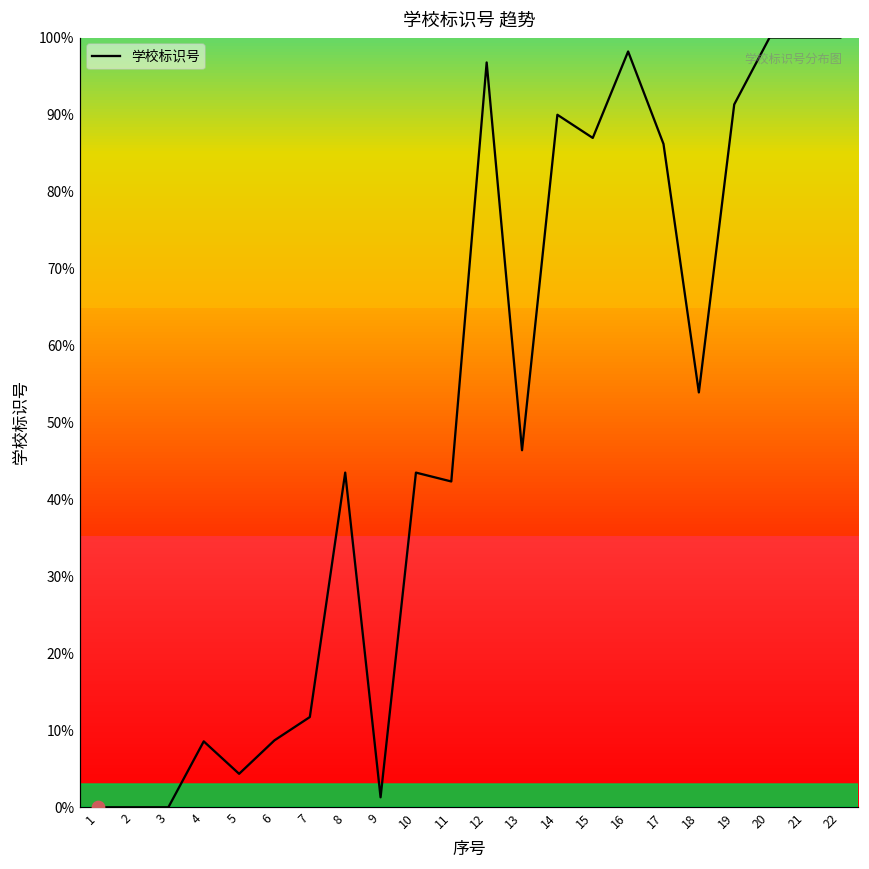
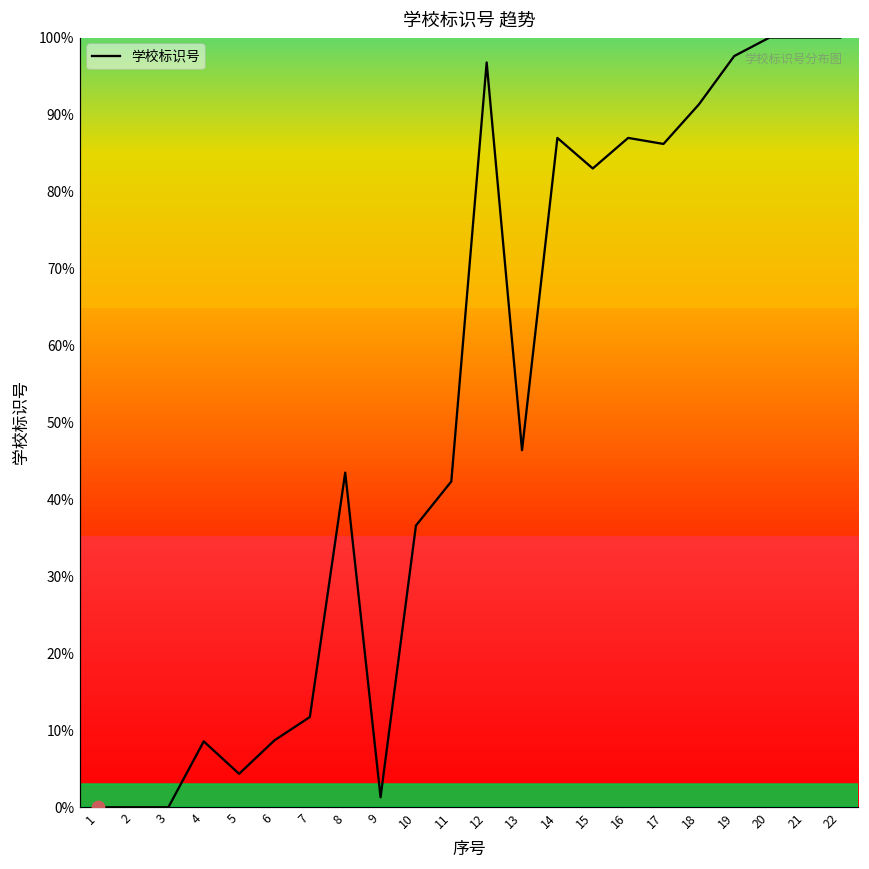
  {
    "学校标识号": {
      "4": "9%",
      "5": "4%",
      "6": "9%",
      "7": "12%",
      "8": "43%",
-     "10": "43%",
+     "10": "37%",
      "11": "42%",
      "12": "97%",
      "13": "46%",
-     "14": "90%",
-     "15": "87%",
-     "16": "98%",
+     "14": "87%",
+     "15": "83%",
+     "16": "87%",
      "17": "86%",
-     "18": "54%",
-     "19": "91%",
+     "18": "91%",
+     "19": "98%",
      "20": "100%",
      "21": "100%",
      "22": "100%"
    }
  }
